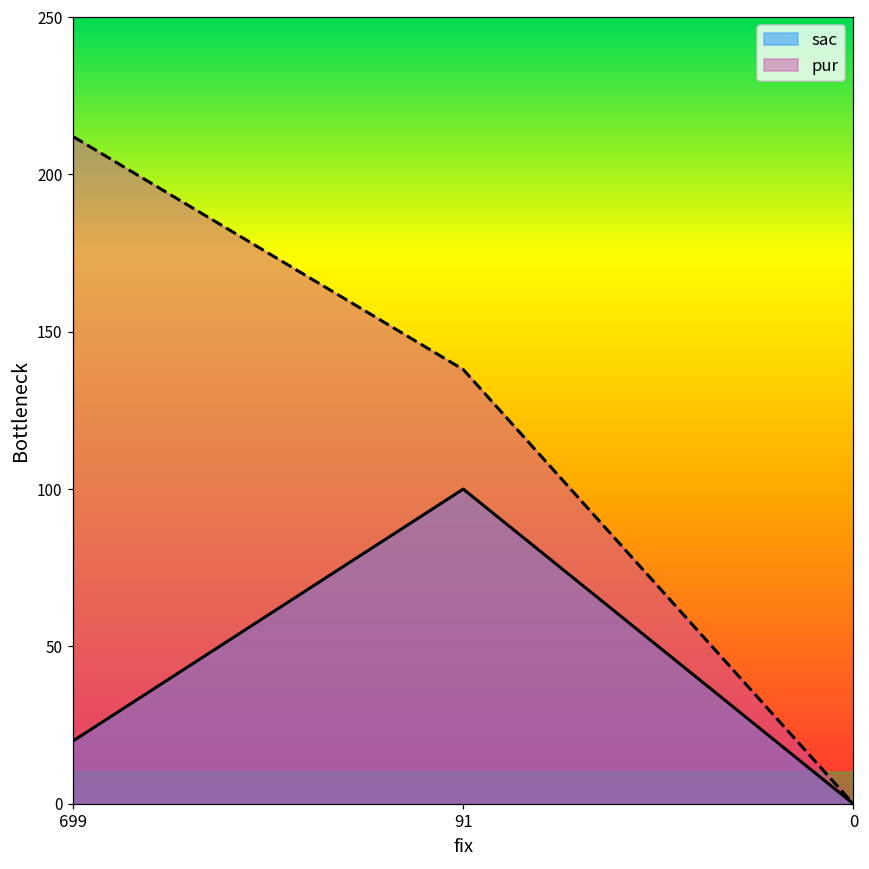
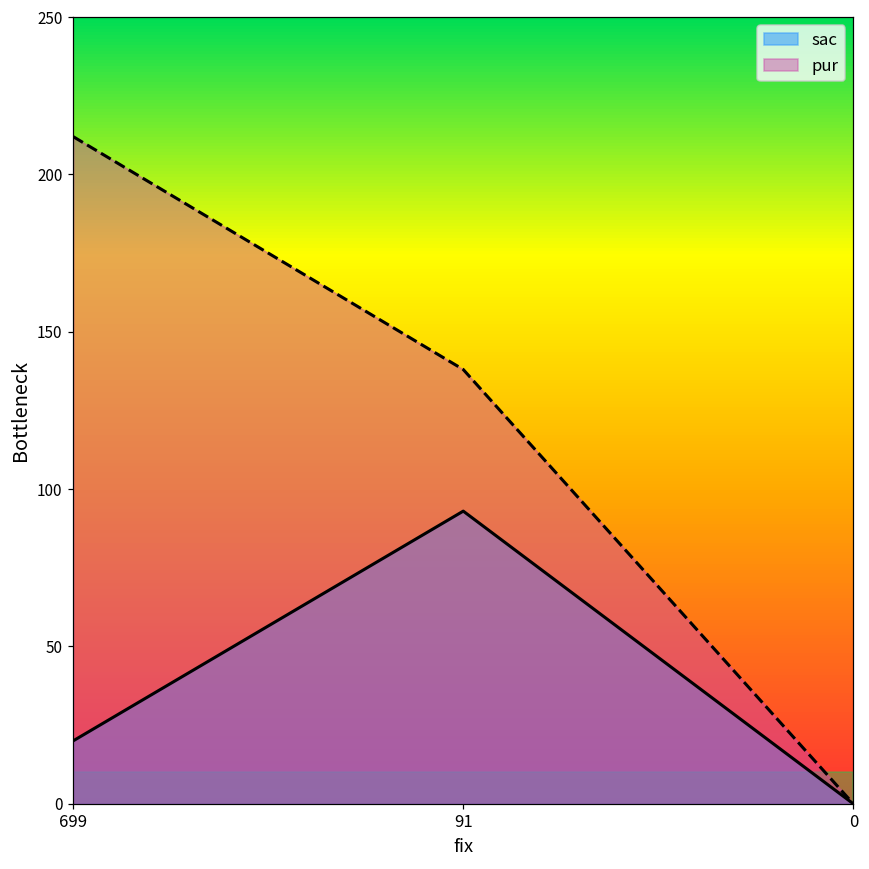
  {
    "sac": {
      "699": 20,
-     "91": 100
+     "91": 93
    },
    "pur": {
      "699": 212,
      "91": 138
    }
  }
